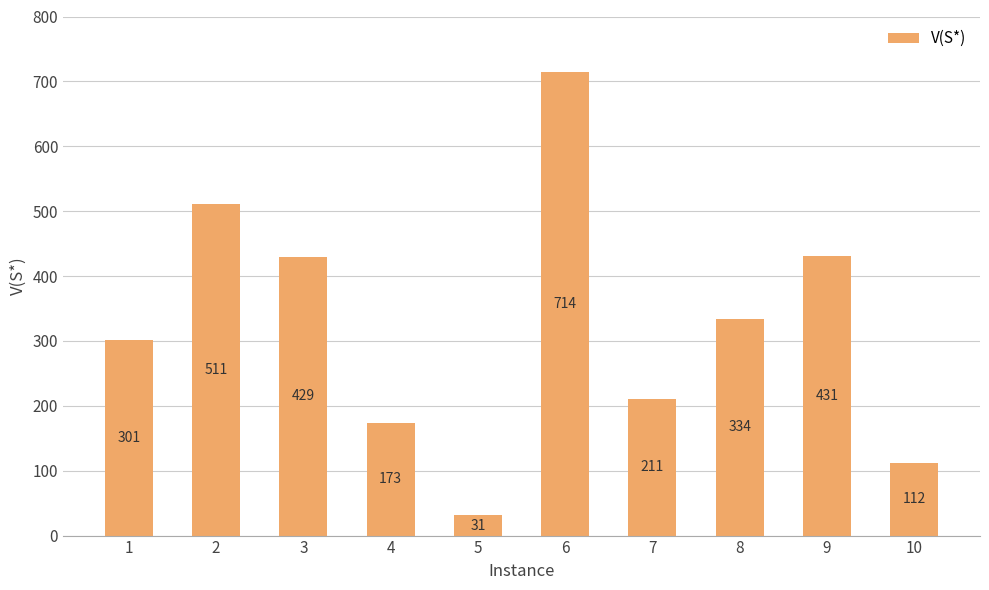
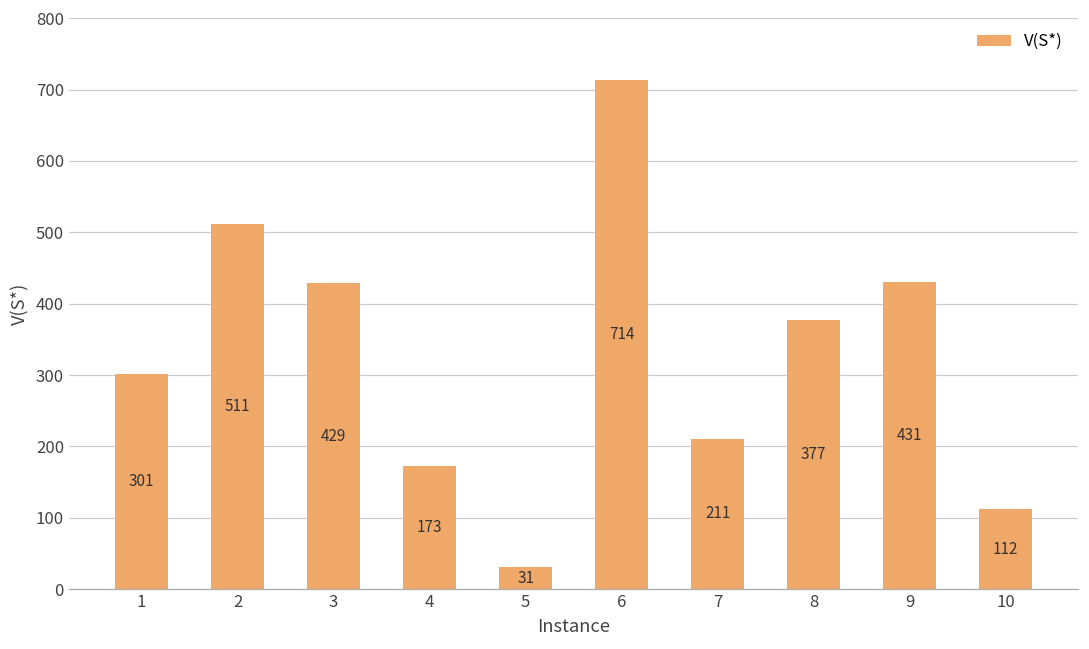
  {
    "1": 301,
    "2": 511,
    "3": 429,
    "4": 173,
    "5": 31,
    "6": 714,
    "7": 211,
-   "8": 334,
+   "8": 377,
    "9": 431,
    "10": 112
  }
